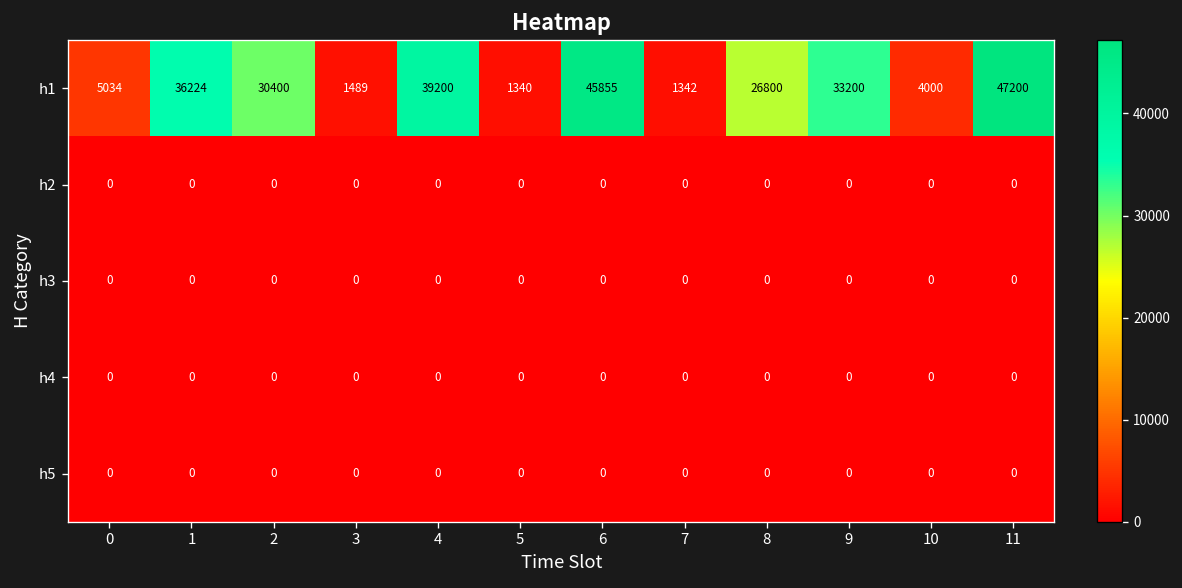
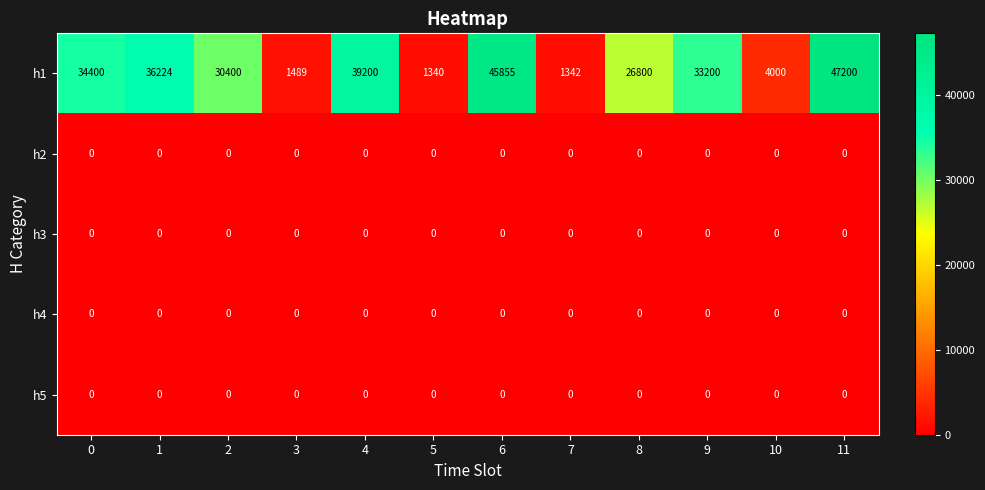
  {
    "h1": {
-     "0": 5034,
+     "0": 34400,
      "1": 36224,
      "2": 30400,
      "3": 1489,
      "4": 39200,
      "5": 1340,
      "6": 45855,
      "7": 1342,
      "8": 26800,
      "9": 33200,
      "10": 4000,
      "11": 47200
    },
    "h2": {
      "0": 0,
      "1": 0,
      "2": 0,
      "3": 0,
      "4": 0,
      "5": 0,
      "6": 0,
      "7": 0,
      "8": 0,
      "9": 0,
      "10": 0,
      "11": 0
    },
    "h3": {
      "0": 0,
      "1": 0,
      "2": 0,
      "3": 0,
      "4": 0,
      "5": 0,
      "6": 0,
      "7": 0,
      "8": 0,
      "9": 0,
      "10": 0,
      "11": 0
    },
    "h4": {
      "0": 0,
      "1": 0,
      "2": 0,
      "3": 0,
      "4": 0,
      "5": 0,
      "6": 0,
      "7": 0,
      "8": 0,
      "9": 0,
      "10": 0,
      "11": 0
    },
    "h5": {
      "0": 0,
      "1": 0,
      "2": 0,
      "3": 0,
      "4": 0,
      "5": 0,
      "6": 0,
      "7": 0,
      "8": 0,
      "9": 0,
      "10": 0,
      "11": 0
    }
  }
